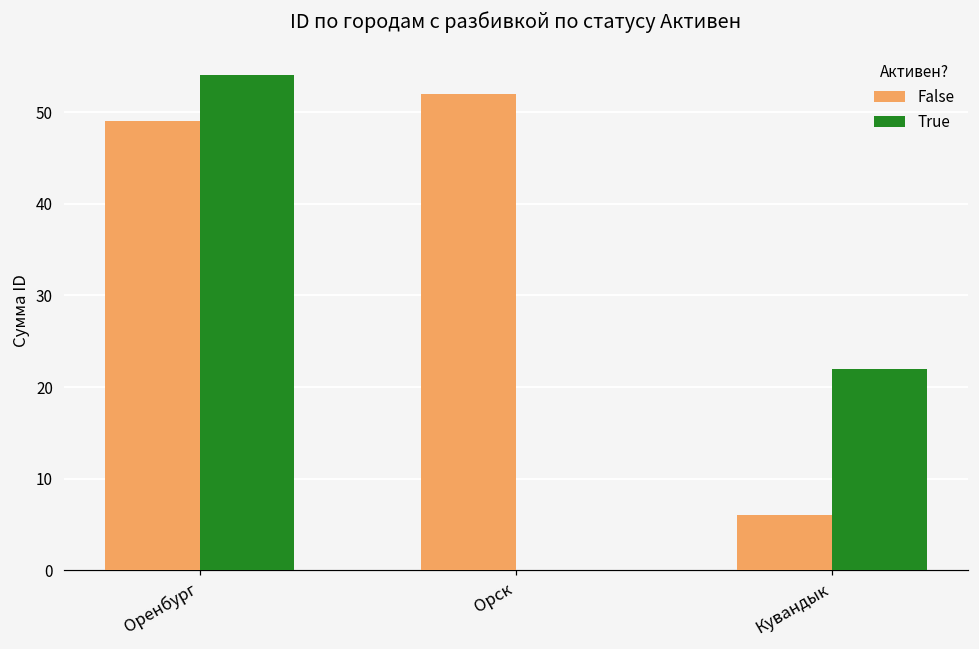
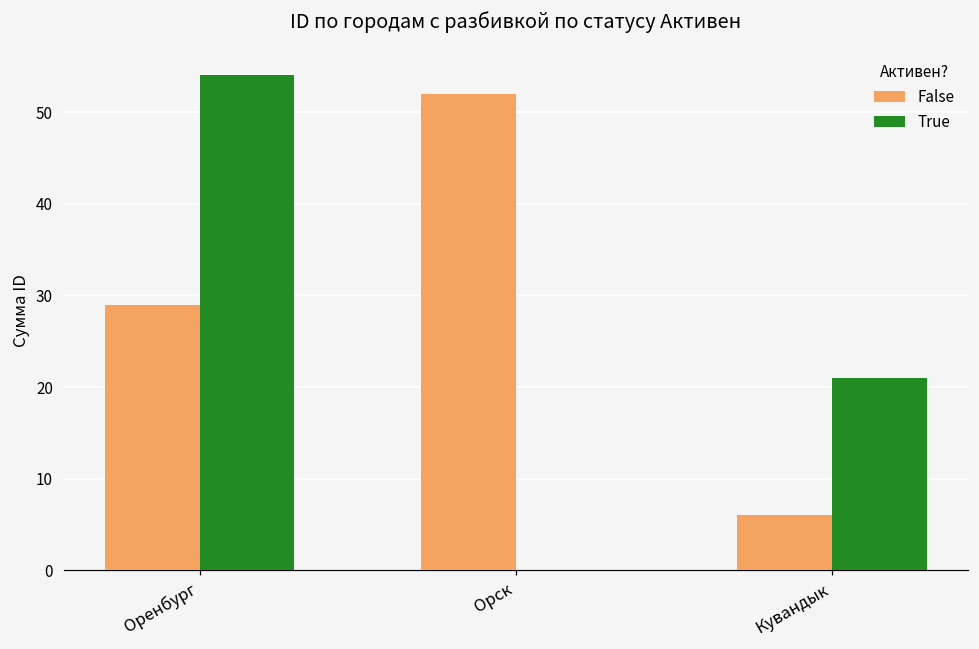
  {
    "False": {
-     "Оренбург": 49,
+     "Оренбург": 29,
      "Орск": 52,
      "Кувандык": 6
    },
    "True": {
      "Оренбург": 54,
      "Орск": 0,
-     "Кувандык": 22
+     "Кувандык": 21
    }
  }
